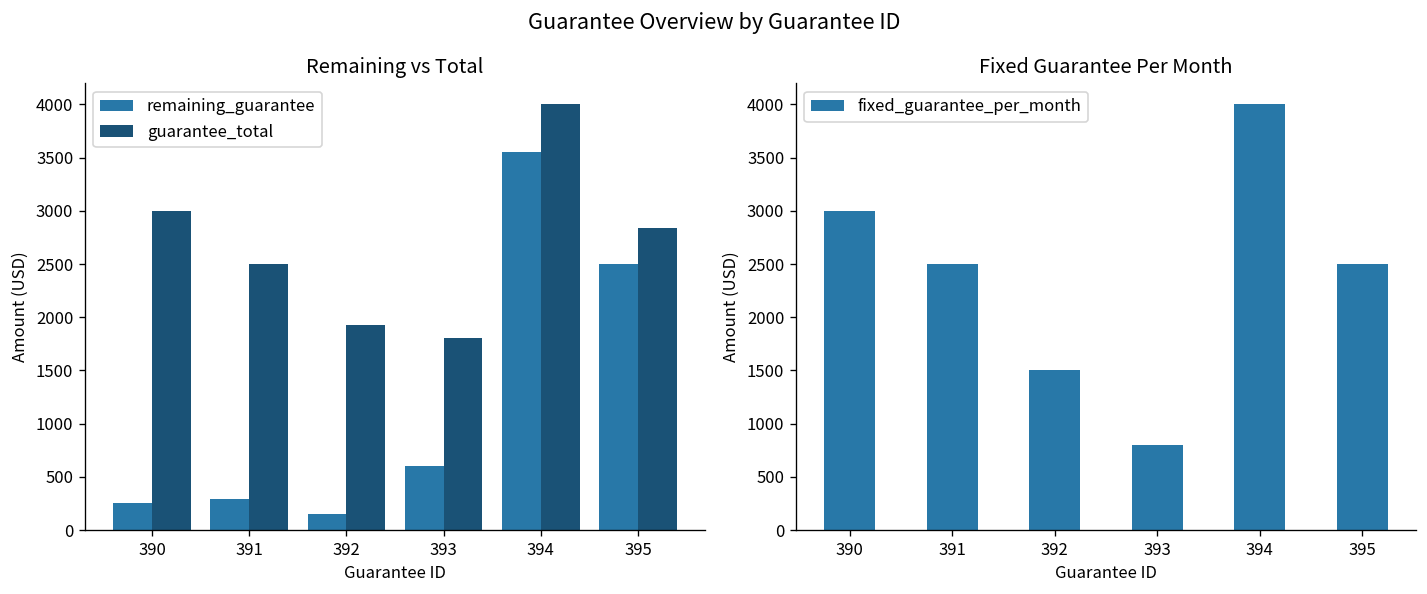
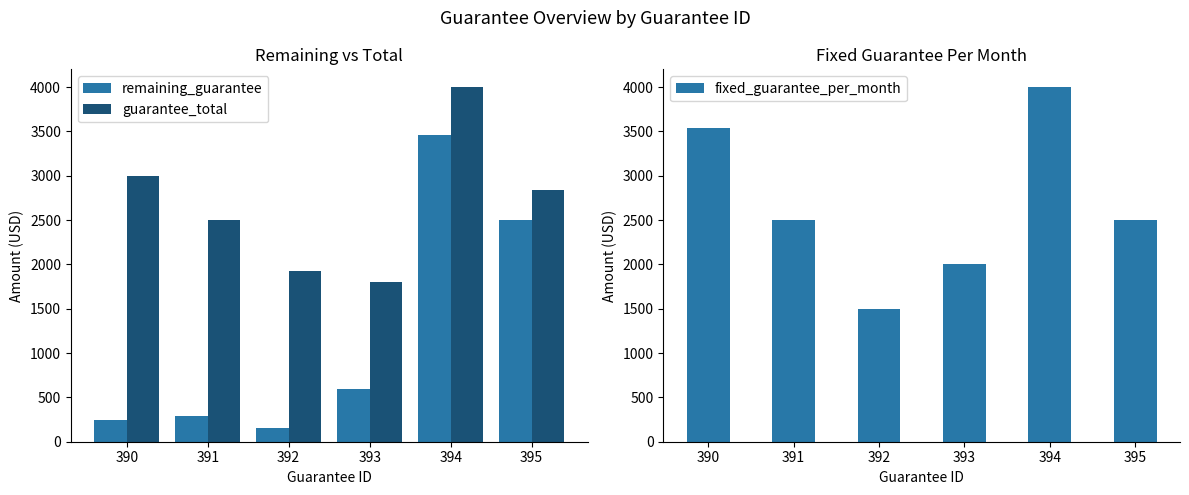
  {
    "Remaining vs Total": {
      "remaining_guarantee": {
        "390": 300,
        "391": 300,
        "392": 200,
        "393": 600,
-       "394": 3600,
+       "394": 3500,
        "395": 2500
      },
      "guarantee_total": {
        "390": 3000,
        "391": 2500,
        "392": 1900,
        "393": 1800,
        "394": 4000,
        "395": 2800
      }
    },
    "Fixed Guarantee Per Month": {
-     "390": 3000,
+     "390": 3500,
      "391": 2500,
      "392": 1500,
-     "393": 800,
+     "393": 2000,
      "394": 4000,
      "395": 2500
    }
  }
